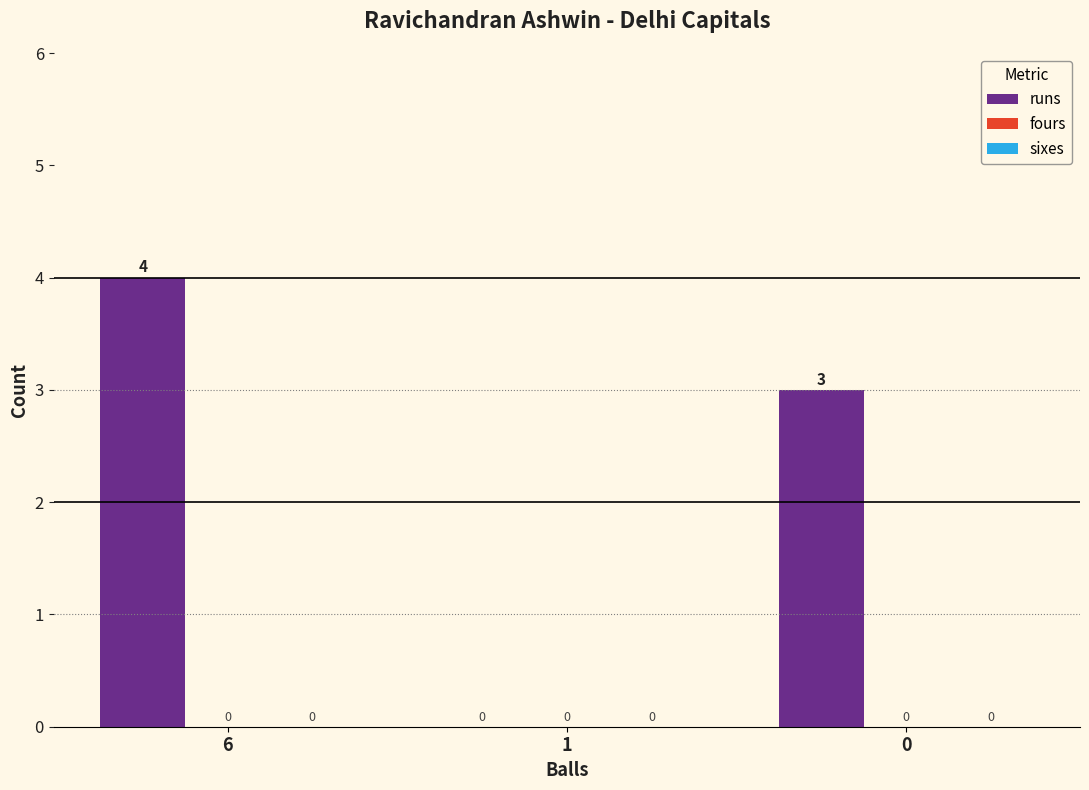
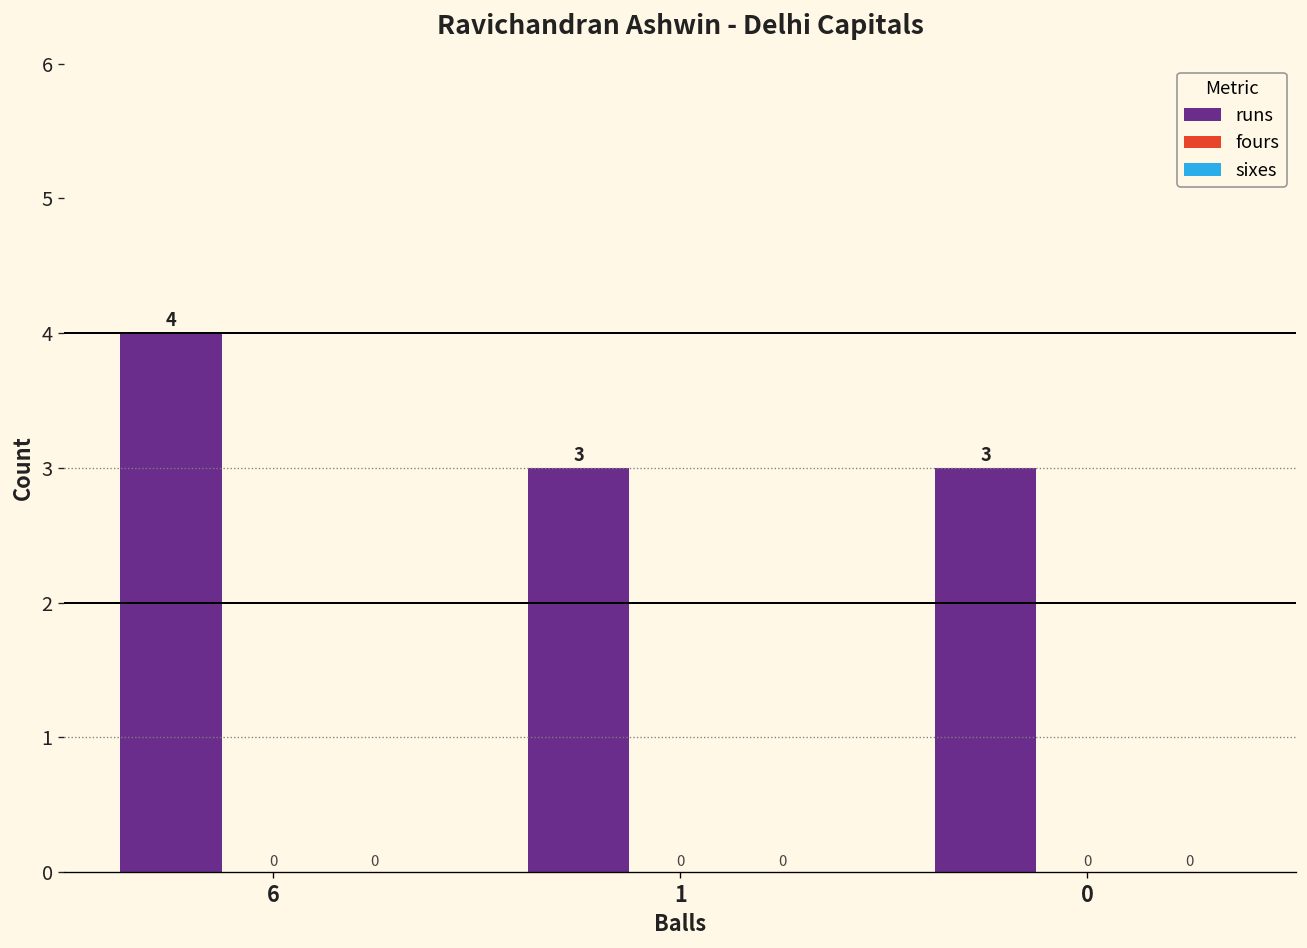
  {
    "runs": {
      "6": 4,
-     "1": 0,
+     "1": 3,
      "0": 3
    },
    "fours": {
      "6": 0,
      "1": 0,
      "0": 0
    },
    "sixes": {
      "6": 0,
      "1": 0,
      "0": 0
    }
  }
